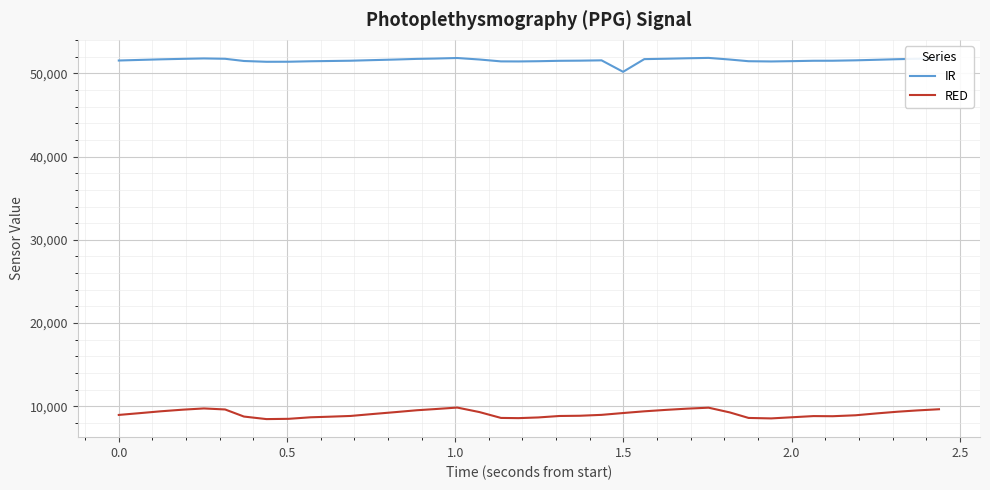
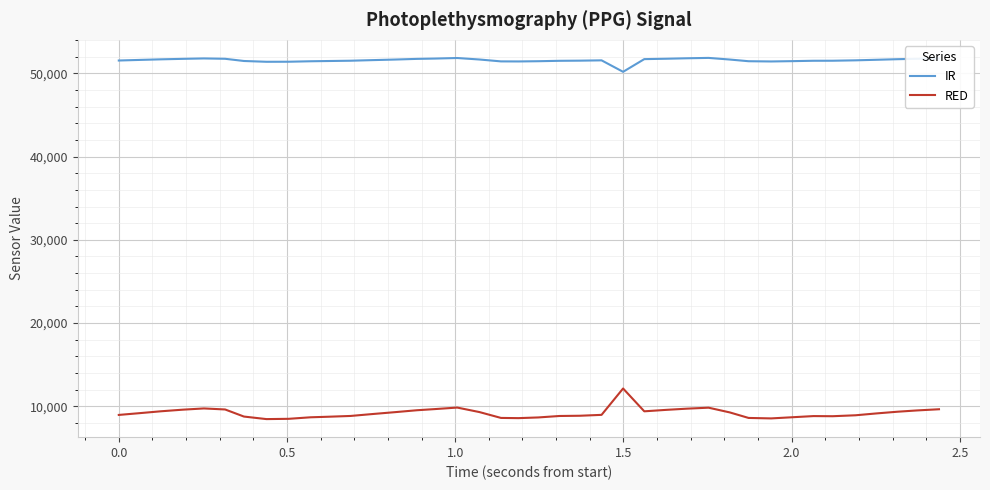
  {
    "IR": {
      "0.0": "52,000",
      "1.5": "50,000"
    },
    "RED": {
      "0.0": "9,000",
-     "1.5": "9,000"
+     "1.5": "12,000"
    }
  }
